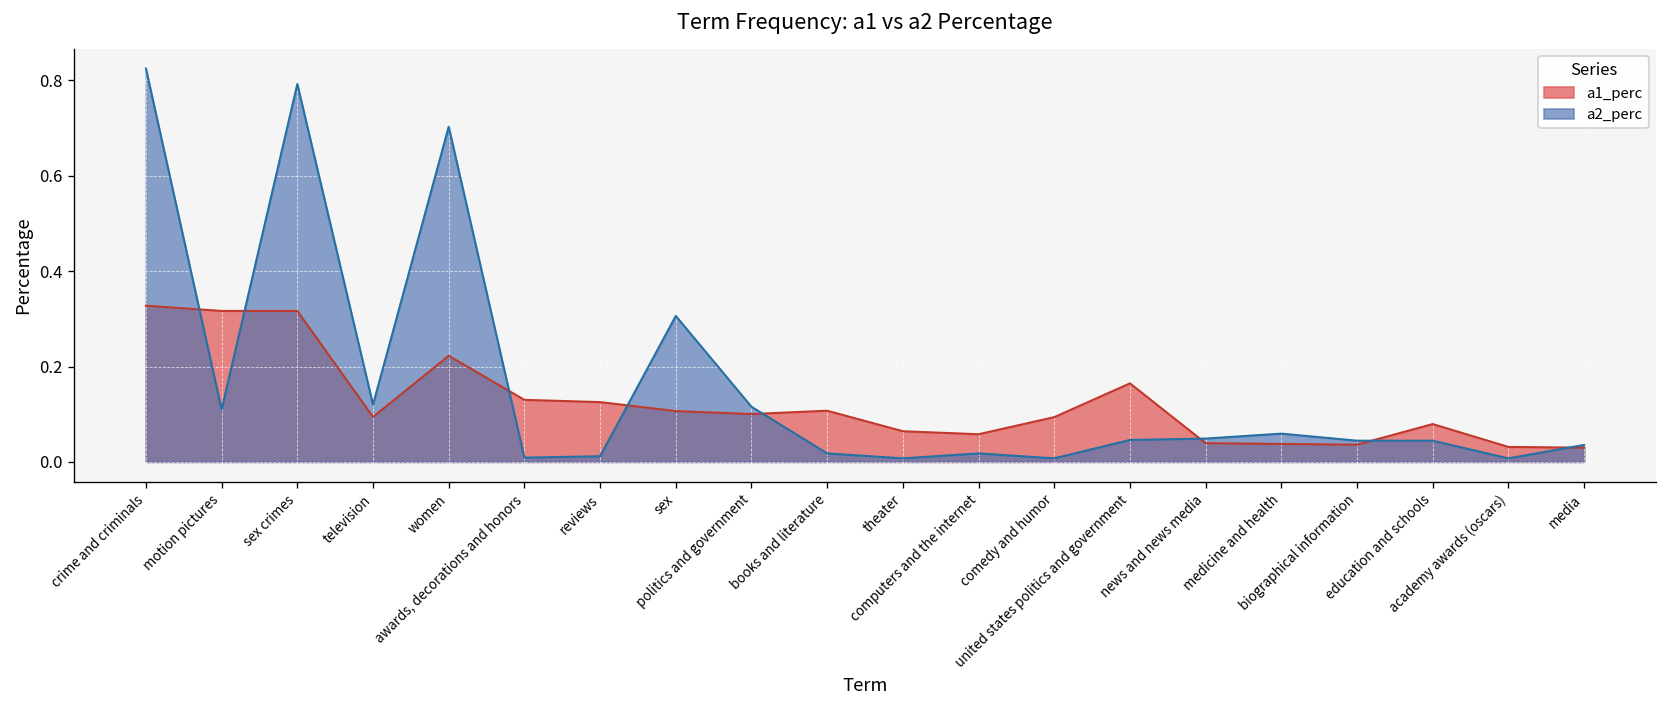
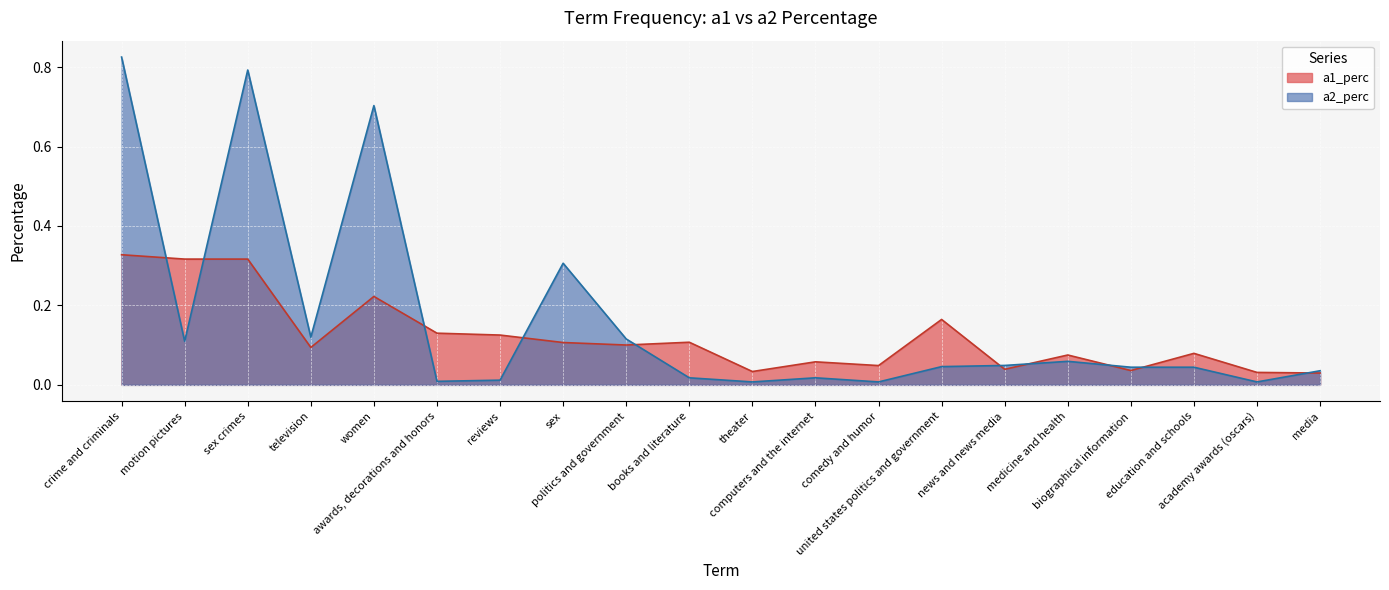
  {
    "a1_perc": {
      "crime and criminals": 0.33,
      "motion pictures": 0.32,
      "sex crimes": 0.32,
      "television": 0.09,
      "women": 0.22,
      "awards, decorations and honors": 0.13,
      "reviews": 0.13,
      "sex": 0.11,
      "politics and government": 0.10,
      "books and literature": 0.11,
-     "theater": 0.06,
+     "theater": 0.03,
      "computers and the internet": 0.06,
-     "comedy and humor": 0.09,
+     "comedy and humor": 0.05,
      "united states politics and government": 0.16,
      "news and news media": 0.04,
-     "medicine and health": 0.04,
+     "medicine and health": 0.08,
      "biographical information": 0.04,
      "education and schools": 0.08,
      "academy awards (oscars)": 0.03
    },
    "a2_perc": {
      "crime and criminals": 0.83,
      "motion pictures": 0.11,
      "sex crimes": 0.79,
      "television": 0.12,
      "women": 0.70,
      "awards, decorations and honors": 0.01,
      "reviews": 0.01,
      "sex": 0.31,
      "politics and government": 0.12,
      "books and literature": 0.02,
      "theater": 0.01,
      "computers and the internet": 0.02,
      "comedy and humor": 0.01,
      "united states politics and government": 0.05,
      "news and news media": 0.05,
      "medicine and health": 0.06,
      "biographical information": 0.04,
      "education and schools": 0.04,
      "academy awards (oscars)": 0.01
    }
  }
